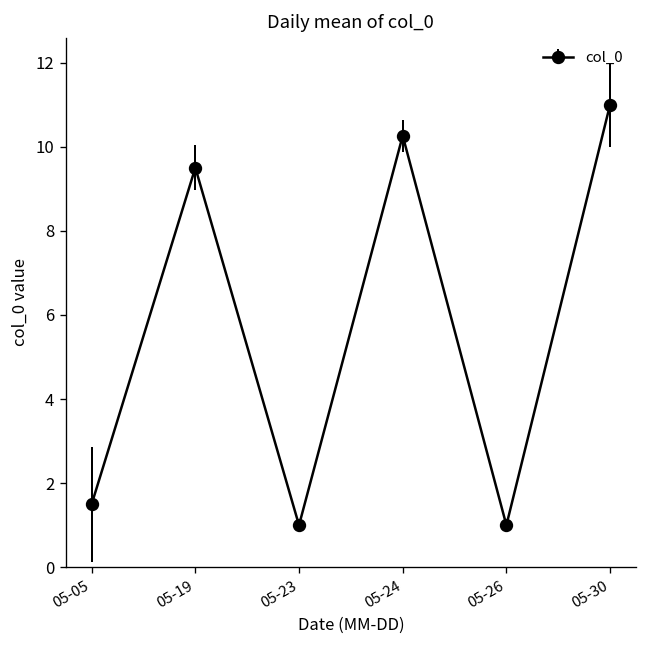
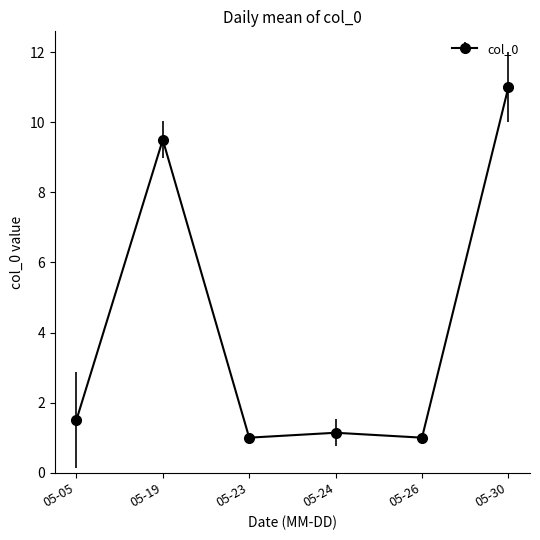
  {
    "05-05": 1.5,
    "05-19": 9.5,
    "05-23": 1.0,
-   "05-24": 10.3,
+   "05-24": 1.1,
    "05-26": 1.0,
    "05-30": 11.0
  }
